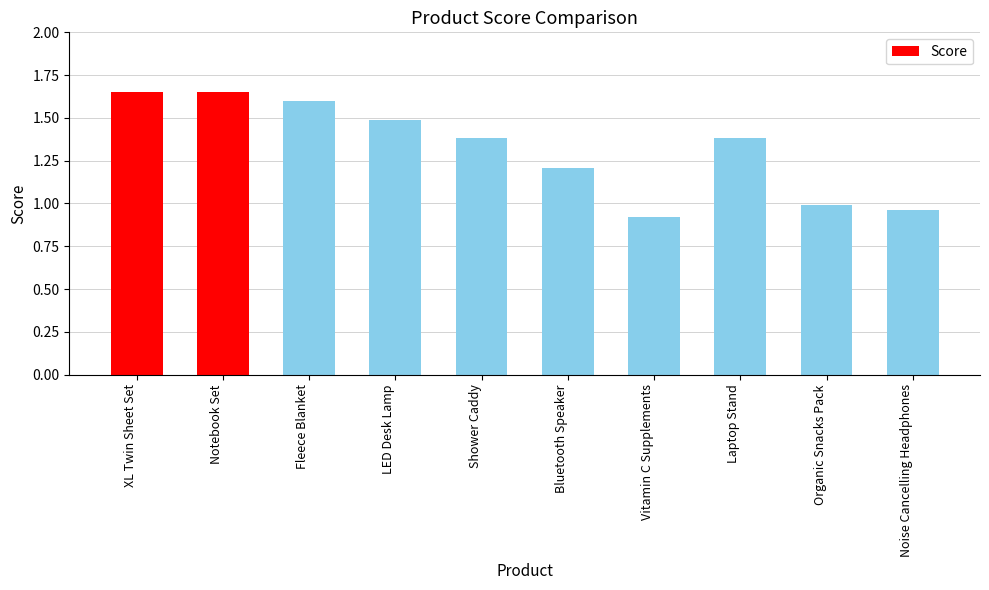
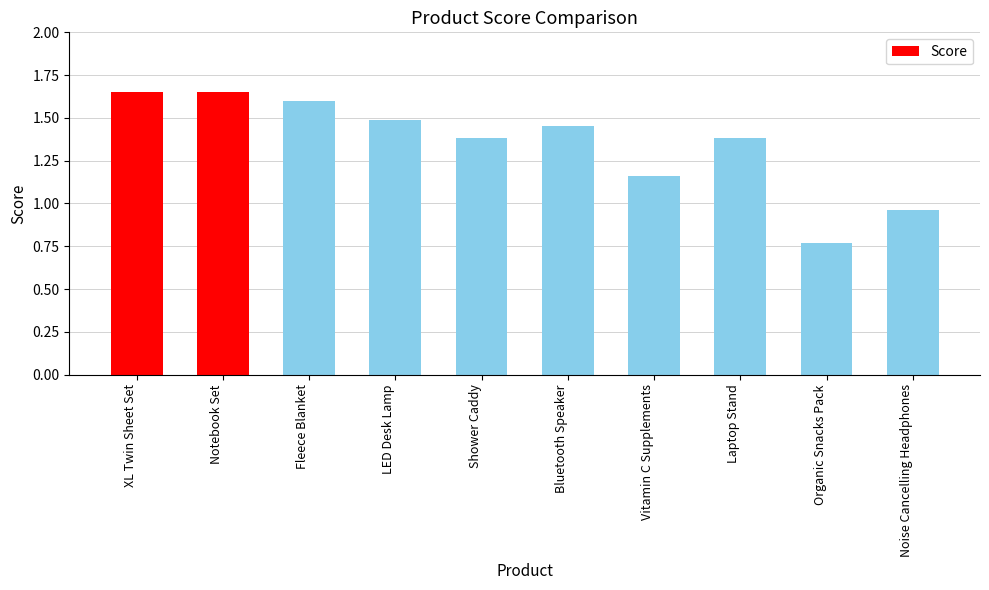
  {
    "XL Twin Sheet Set": 1.65,
    "Notebook Set": 1.65,
    "Fleece Blanket": 1.60,
    "LED Desk Lamp": 1.49,
    "Shower Caddy": 1.38,
-   "Bluetooth Speaker": 1.21,
-   "Vitamin C Supplements": 0.92,
+   "Bluetooth Speaker": 1.45,
+   "Vitamin C Supplements": 1.16,
    "Laptop Stand": 1.38,
-   "Organic Snacks Pack": 0.99,
+   "Organic Snacks Pack": 0.77,
    "Noise Cancelling Headphones": 0.96
  }
